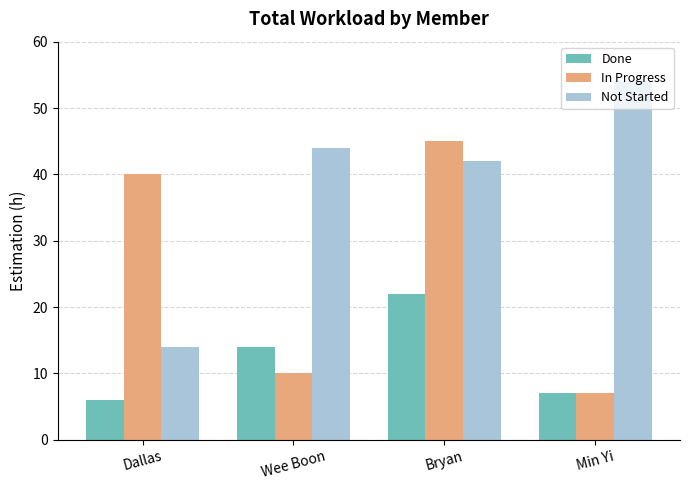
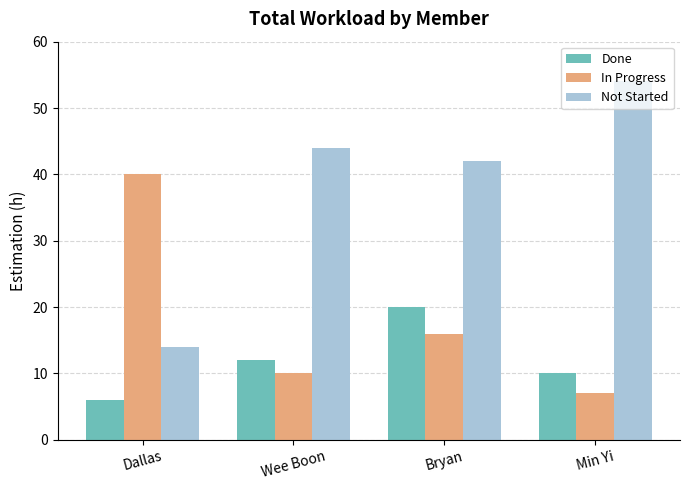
  {
    "Done": {
      "Dallas": 6,
-     "Wee Boon": 14,
-     "Bryan": 22,
-     "Min Yi": 7
+     "Wee Boon": 12,
+     "Bryan": 20,
+     "Min Yi": 10
    },
    "In Progress": {
      "Dallas": 40,
      "Wee Boon": 10,
-     "Bryan": 45,
+     "Bryan": 16,
      "Min Yi": 7
    },
    "Not Started": {
      "Dallas": 14,
      "Wee Boon": 44,
      "Bryan": 42
    }
  }
